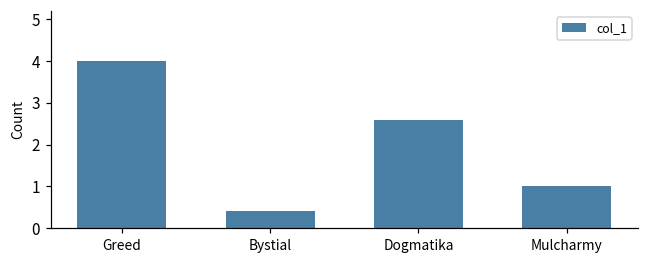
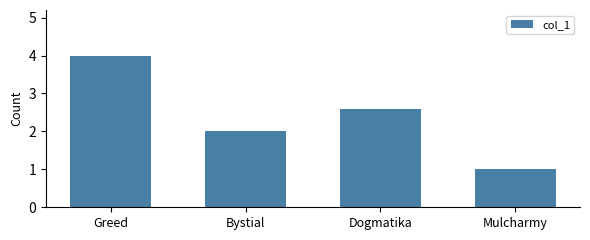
  {
    "Greed": 4.0,
-   "Bystial": 0.4,
+   "Bystial": 2.0,
    "Dogmatika": 2.6,
    "Mulcharmy": 1.0
  }
